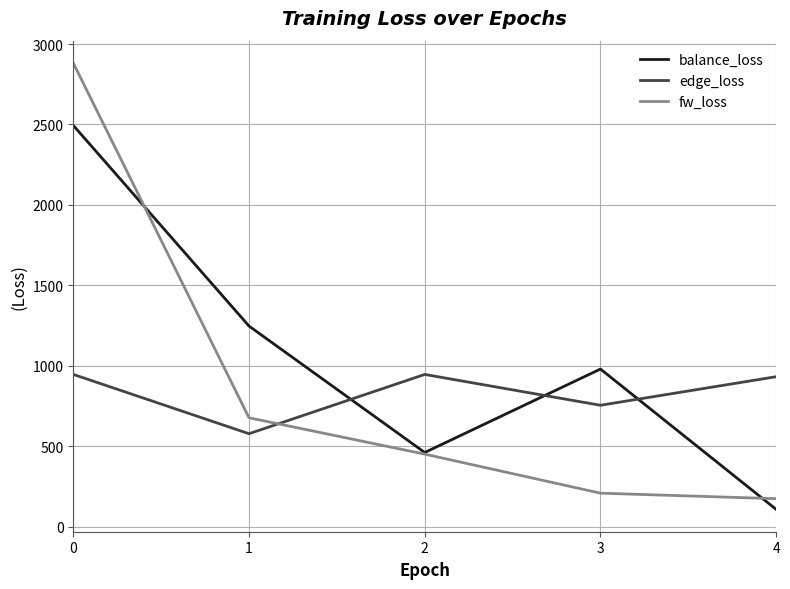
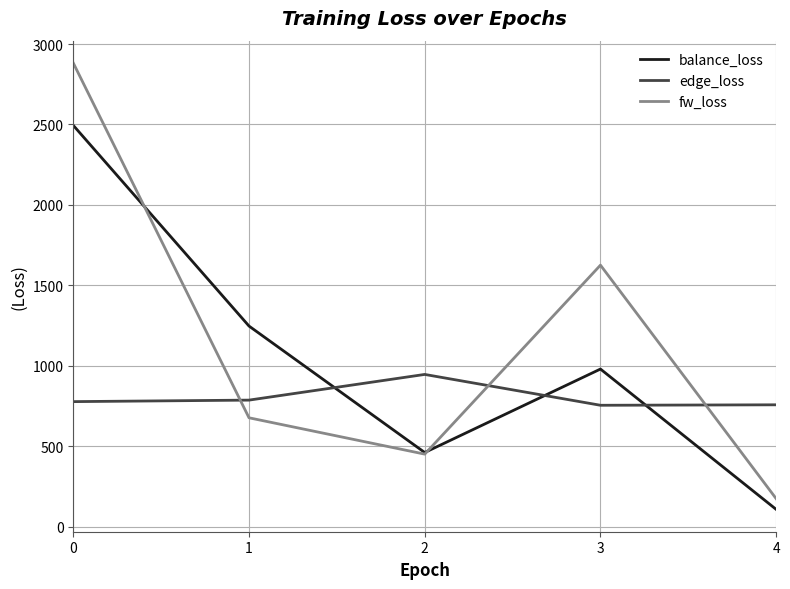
  {
    "balance_loss": {
      "0": 2490,
      "1": 1250,
      "3": 980,
      "4": 110
    },
    "edge_loss": {
-     "0": 950,
-     "1": 580,
+     "0": 780,
+     "1": 790,
      "2": 950,
      "3": 750,
-     "4": 930
+     "4": 760
    },
    "fw_loss": {
      "0": 2880,
      "1": 680,
-     "3": 210,
+     "3": 1630,
      "4": 170
    }
  }
